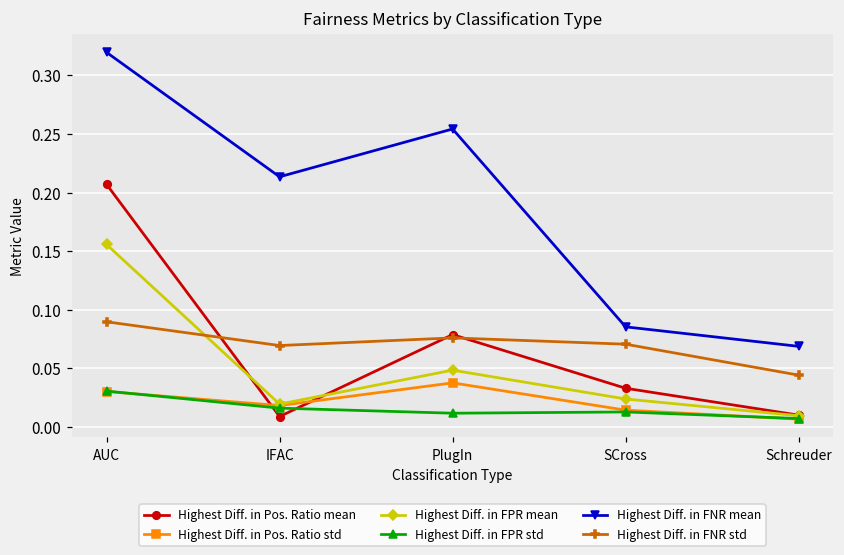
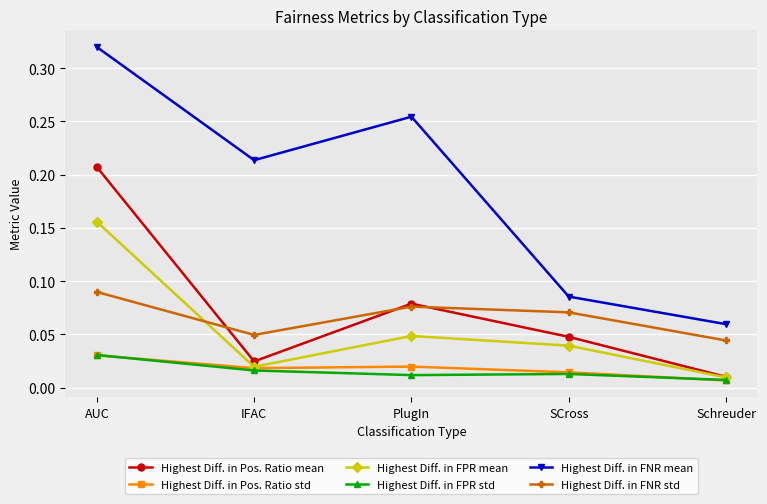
  {
    "Highest Diff. in Pos. Ratio mean": {
      "AUC": 0.207,
-     "IFAC": 0.009,
+     "IFAC": 0.025,
      "PlugIn": 0.079,
-     "SCross": 0.033
+     "SCross": 0.048
    },
    "Highest Diff. in Pos. Ratio std": {
-     "PlugIn": 0.038
+     "PlugIn": 0.020
    },
    "Highest Diff. in FPR mean": {
      "AUC": 0.156,
      "PlugIn": 0.048,
-     "SCross": 0.024
+     "SCross": 0.039
    },
    "Highest Diff. in FPR std": {
      "PlugIn": 0.012
    },
    "Highest Diff. in FNR mean": {
      "AUC": 0.320,
      "IFAC": 0.214,
      "PlugIn": 0.254,
      "SCross": 0.085,
-     "Schreuder": 0.069
+     "Schreuder": 0.060
    },
    "Highest Diff. in FNR std": {
      "AUC": 0.090,
-     "IFAC": 0.069,
+     "IFAC": 0.049,
      "PlugIn": 0.076,
      "SCross": 0.071,
      "Schreuder": 0.044
    }
  }
